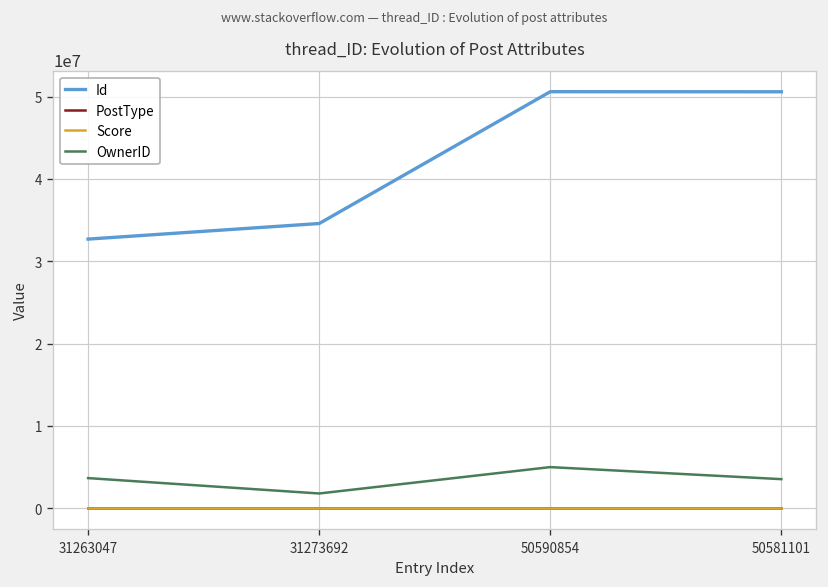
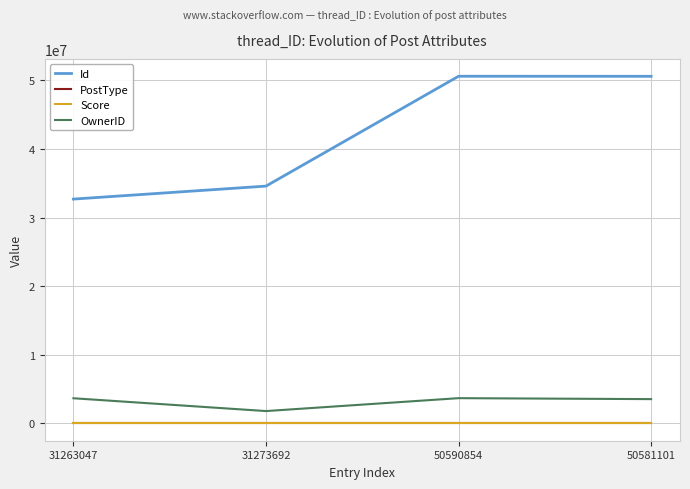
  {
    "Id": {
      "31263047": 33000000,
      "31273692": 35000000,
      "50590854": 51000000,
      "50581101": 51000000
    },
    "Score": {
      "31263047": 0,
      "31273692": 0,
      "50590854": 0,
      "50581101": 0
    },
    "OwnerID": {
      "31263047": 4000000,
      "31273692": 2000000,
-     "50590854": 5000000,
+     "50590854": 4000000,
      "50581101": 4000000
    }
  }
